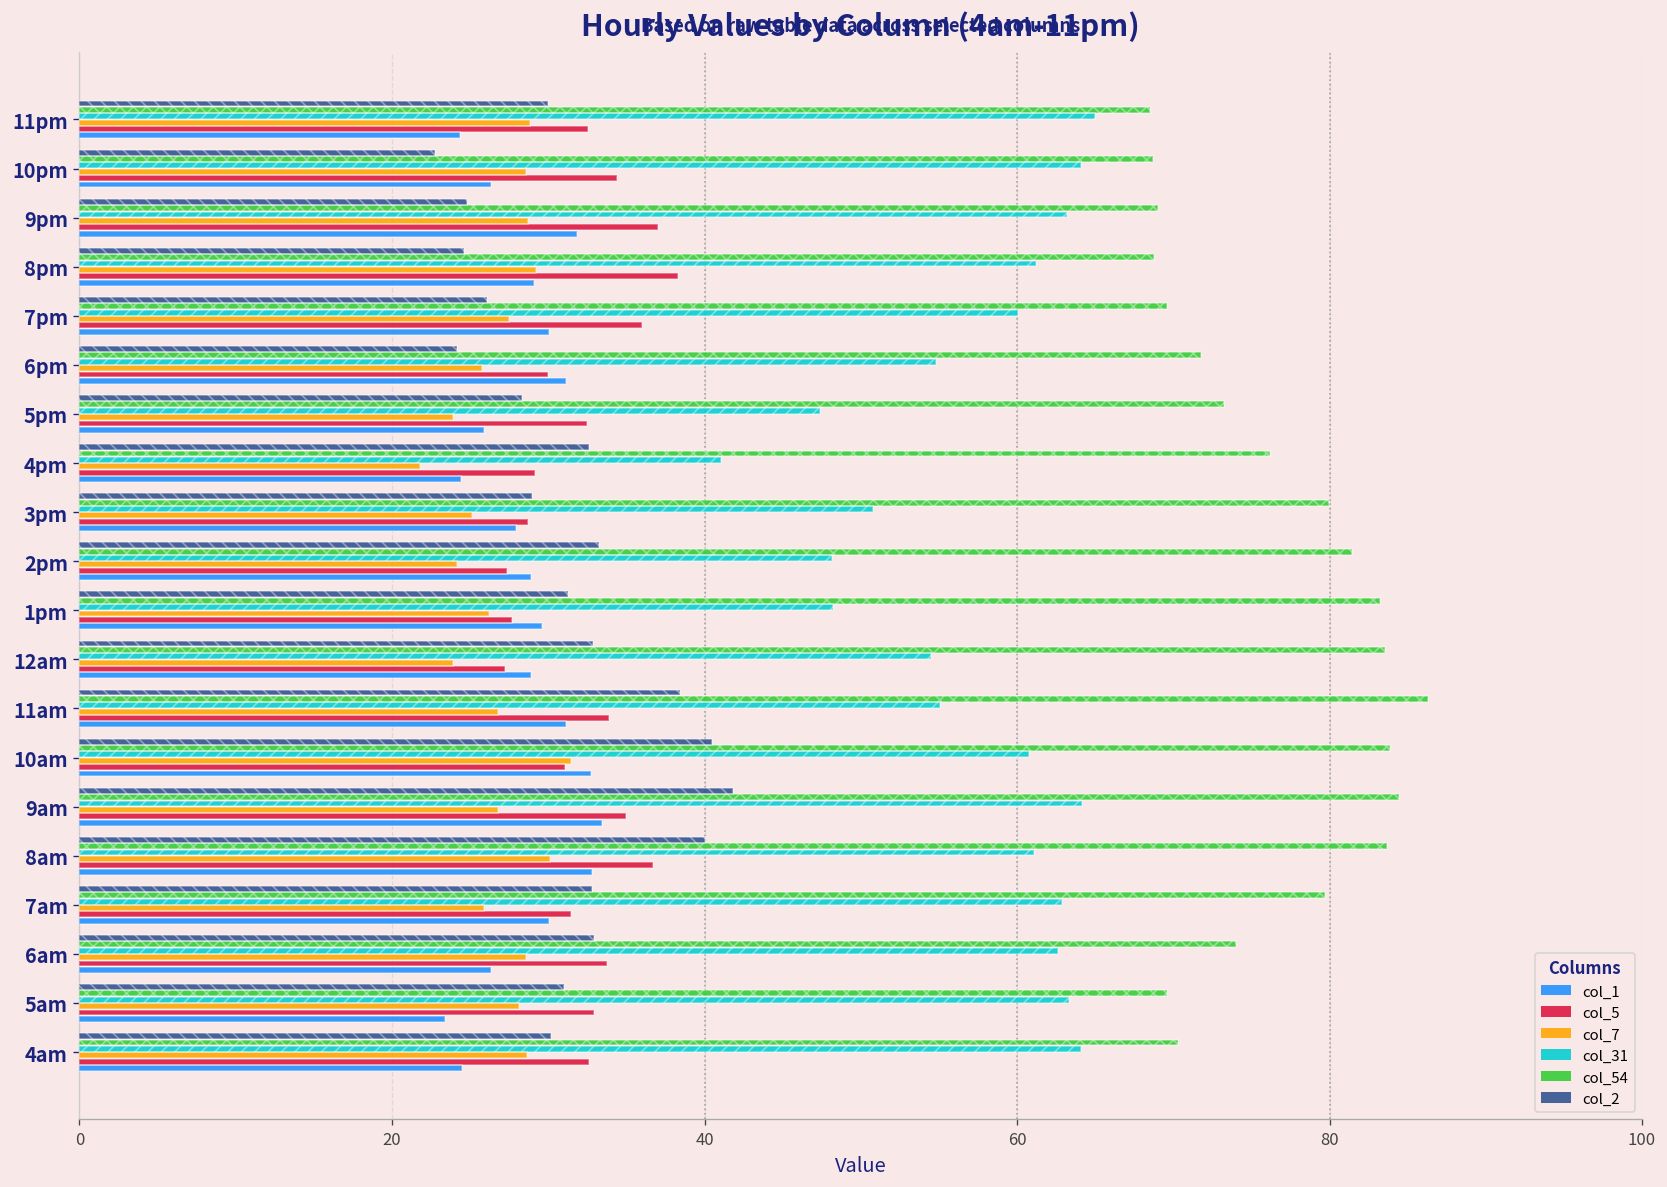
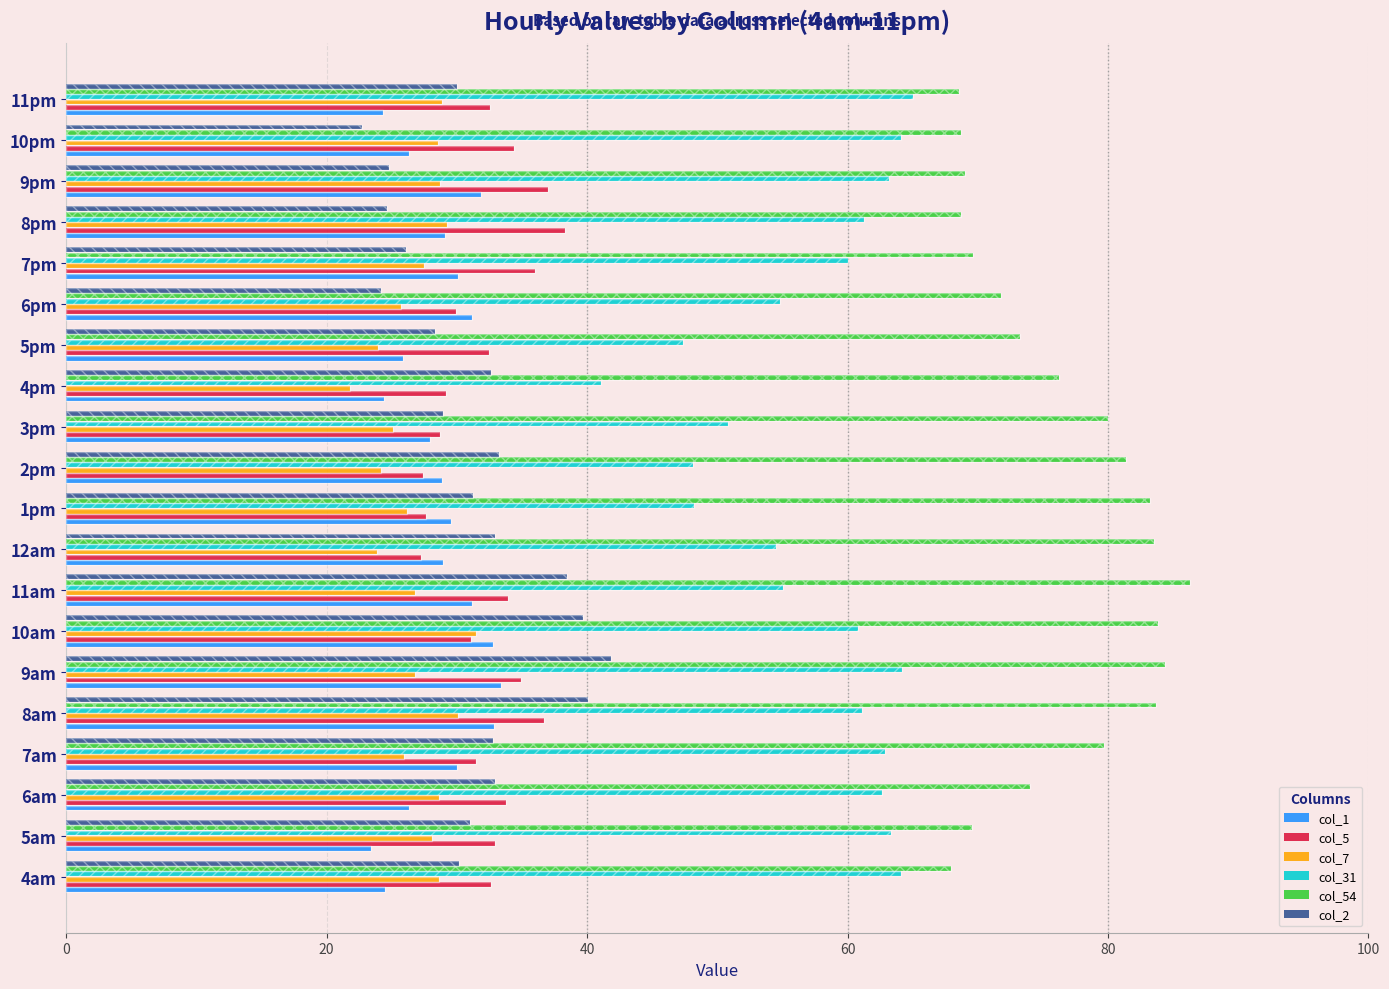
  {
    "col_1": {
      "11pm": 24.4,
      "10pm": 26.3,
      "9pm": 31.8,
      "8pm": 29.1,
      "7pm": 30.1,
      "6pm": 31.2,
      "5pm": 25.9,
      "4pm": 24.4,
      "3pm": 27.9,
      "2pm": 28.9,
      "1pm": 29.6,
      "12am": 28.9,
      "11am": 31.1,
      "10am": 32.8,
      "9am": 33.4,
      "8am": 32.8,
      "7am": 30.0,
      "6am": 26.3,
      "5am": 23.4,
      "4am": 24.5
    },
    "col_5": {
      "11pm": 32.6,
      "10pm": 34.4,
      "9pm": 37.0,
      "8pm": 38.3,
      "7pm": 36.0,
      "6pm": 30.0,
      "5pm": 32.5,
      "4pm": 29.2,
      "3pm": 28.7,
      "2pm": 27.4,
      "1pm": 27.7,
      "12am": 27.3,
      "11am": 33.9,
      "10am": 31.1,
      "9am": 35.0,
      "8am": 36.7,
      "7am": 31.4,
      "6am": 33.8,
      "5am": 33.0,
      "4am": 32.6
    },
    "col_7": {
      "11pm": 28.8,
      "10pm": 28.5,
      "9pm": 28.7,
      "8pm": 29.2,
      "7pm": 27.5,
      "6pm": 25.7,
      "5pm": 23.9,
      "4pm": 21.8,
      "3pm": 25.1,
      "2pm": 24.2,
      "1pm": 26.2,
      "12am": 23.9,
      "11am": 26.8,
      "10am": 31.5,
      "9am": 26.8,
      "8am": 30.1,
      "7am": 25.9,
      "6am": 28.6,
      "5am": 28.1,
      "4am": 28.6
    },
    "col_31": {
      "11pm": 65.0,
      "10pm": 64.1,
      "9pm": 63.2,
      "8pm": 61.2,
      "7pm": 60.0,
      "6pm": 54.8,
      "5pm": 47.4,
      "4pm": 41.0,
      "3pm": 50.8,
      "2pm": 48.1,
      "1pm": 48.2,
      "12am": 54.5,
      "11am": 55.1,
      "10am": 60.8,
      "9am": 64.2,
      "8am": 61.1,
      "7am": 62.9,
      "6am": 62.7,
      "5am": 63.3,
      "4am": 64.1
    },
    "col_54": {
      "11pm": 68.5,
      "10pm": 68.7,
      "9pm": 69.0,
      "8pm": 68.8,
      "7pm": 69.6,
      "6pm": 71.8,
      "5pm": 73.3,
      "4pm": 76.2,
      "3pm": 80.0,
      "2pm": 81.4,
      "1pm": 83.3,
      "12am": 83.5,
      "11am": 86.3,
      "10am": 83.9,
      "9am": 84.4,
      "8am": 83.7,
      "7am": 79.7,
      "6am": 74.0,
      "5am": 69.6,
-     "4am": 70.3
+     "4am": 67.9
    },
    "col_2": {
      "11pm": 30.0,
      "10pm": 22.7,
      "9pm": 24.8,
      "8pm": 24.6,
      "7pm": 26.1,
      "6pm": 24.2,
      "5pm": 28.3,
      "4pm": 32.6,
      "3pm": 29.0,
      "2pm": 33.2,
      "1pm": 31.2,
      "12am": 32.9,
      "11am": 38.5,
-     "10am": 40.5,
+     "10am": 39.7,
      "9am": 41.8,
      "8am": 40.1,
      "7am": 32.8,
      "6am": 32.9,
      "5am": 31.0,
      "4am": 30.2
    }
  }
